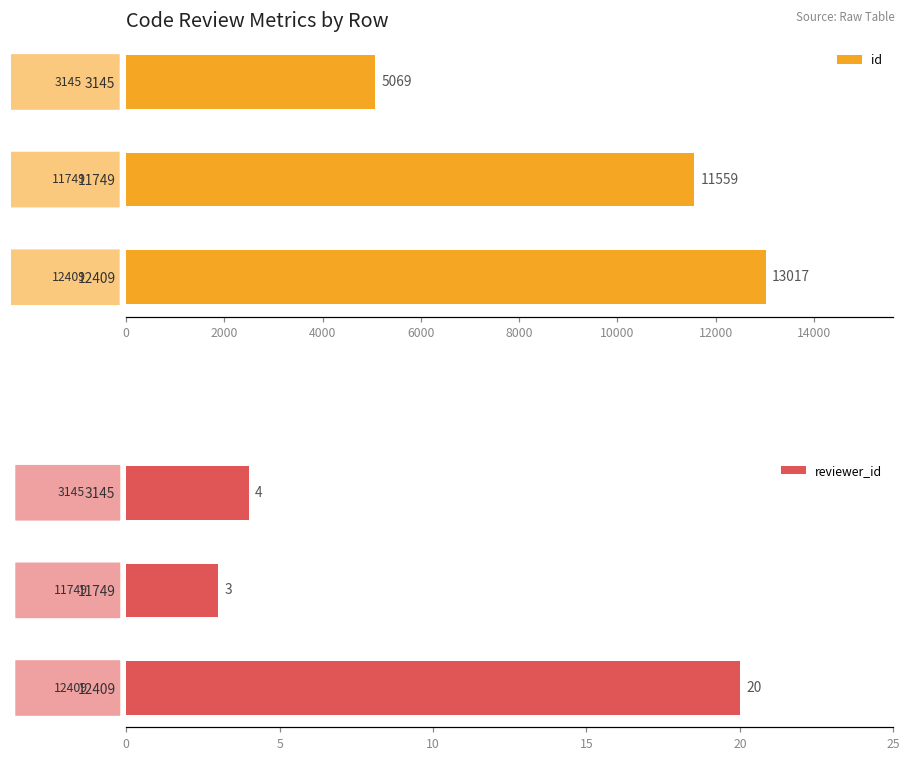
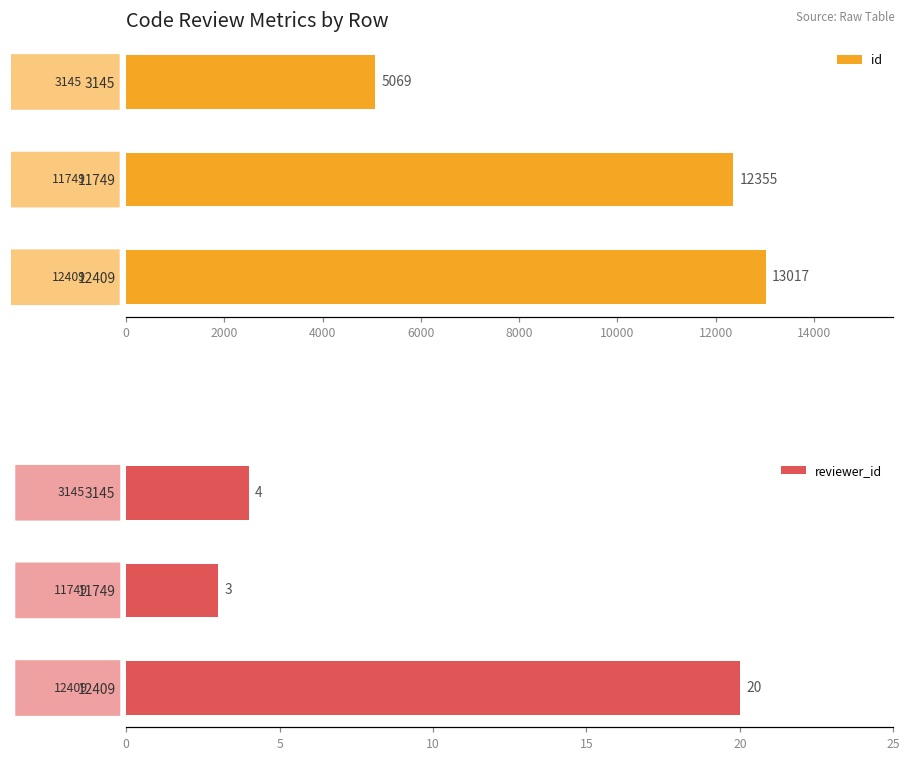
  {
    "Code Review Metrics by Row": {
      "3145": 5069,
-     "11749": 11559,
+     "11749": 12355,
      "12409": 13017
    }
  }
